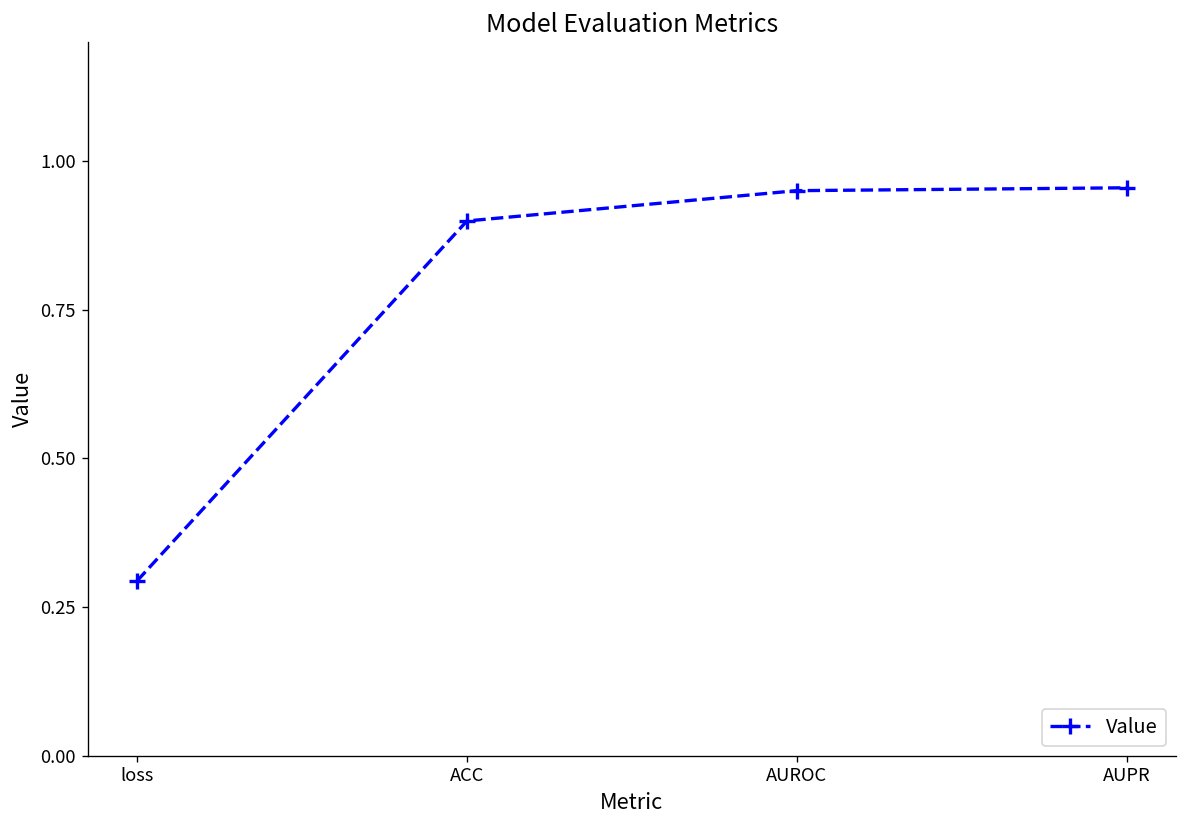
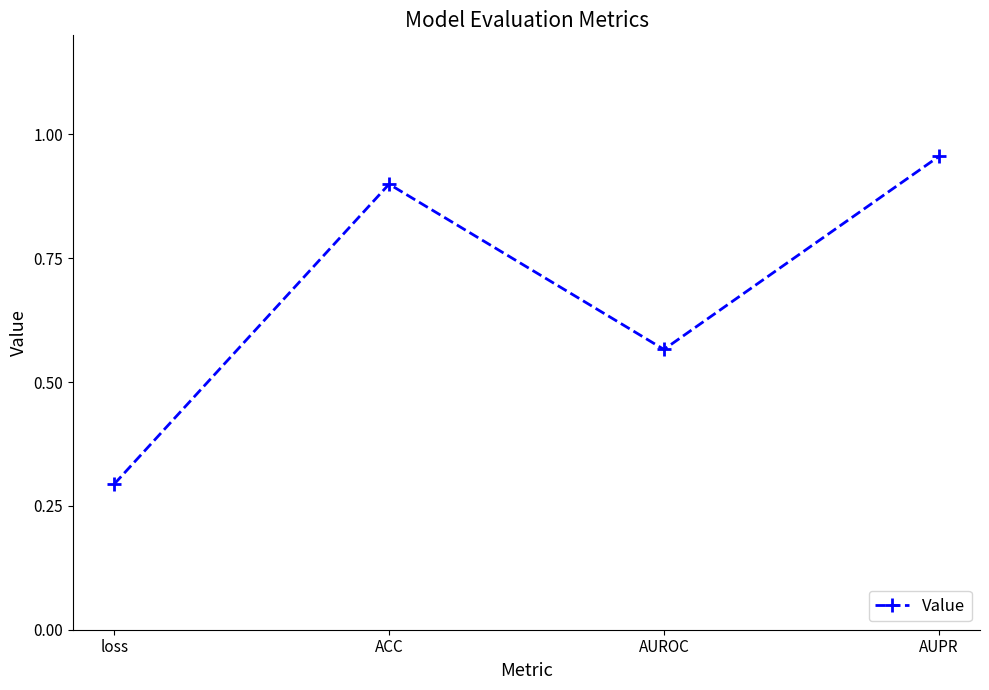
  {
    "loss": 0.29,
    "ACC": 0.90,
-   "AUROC": 0.95,
+   "AUROC": 0.57,
    "AUPR": 0.96
  }
